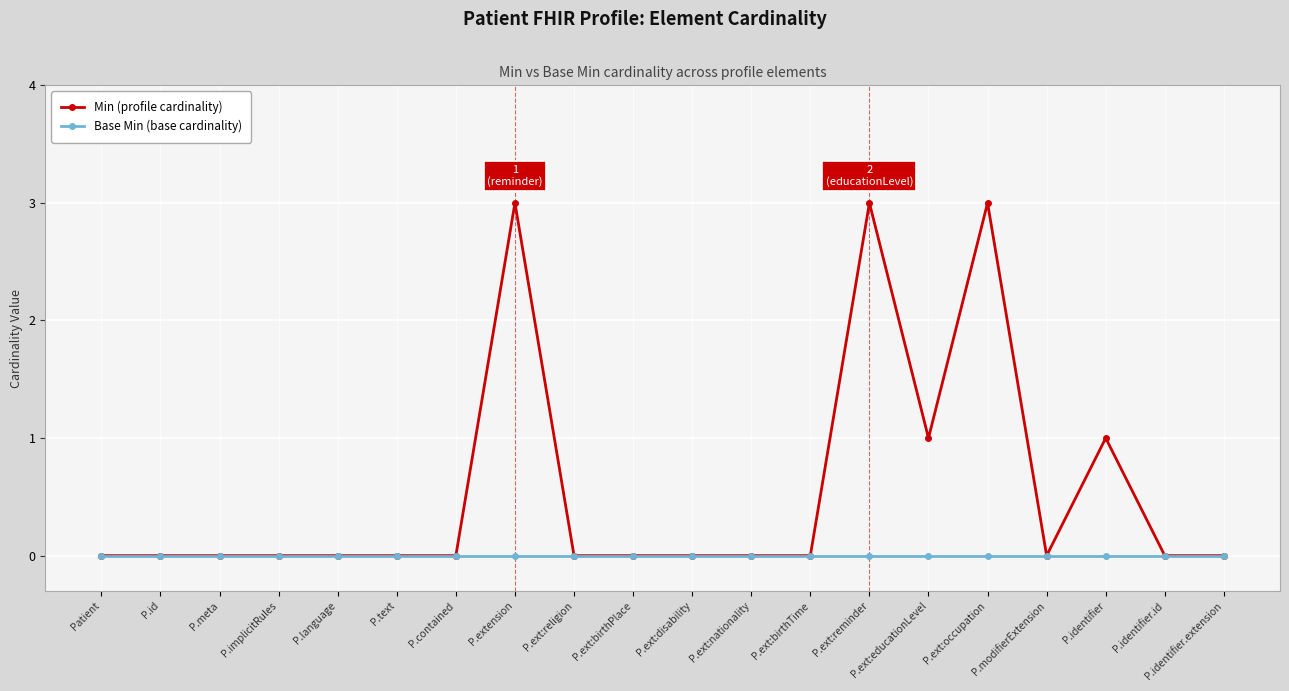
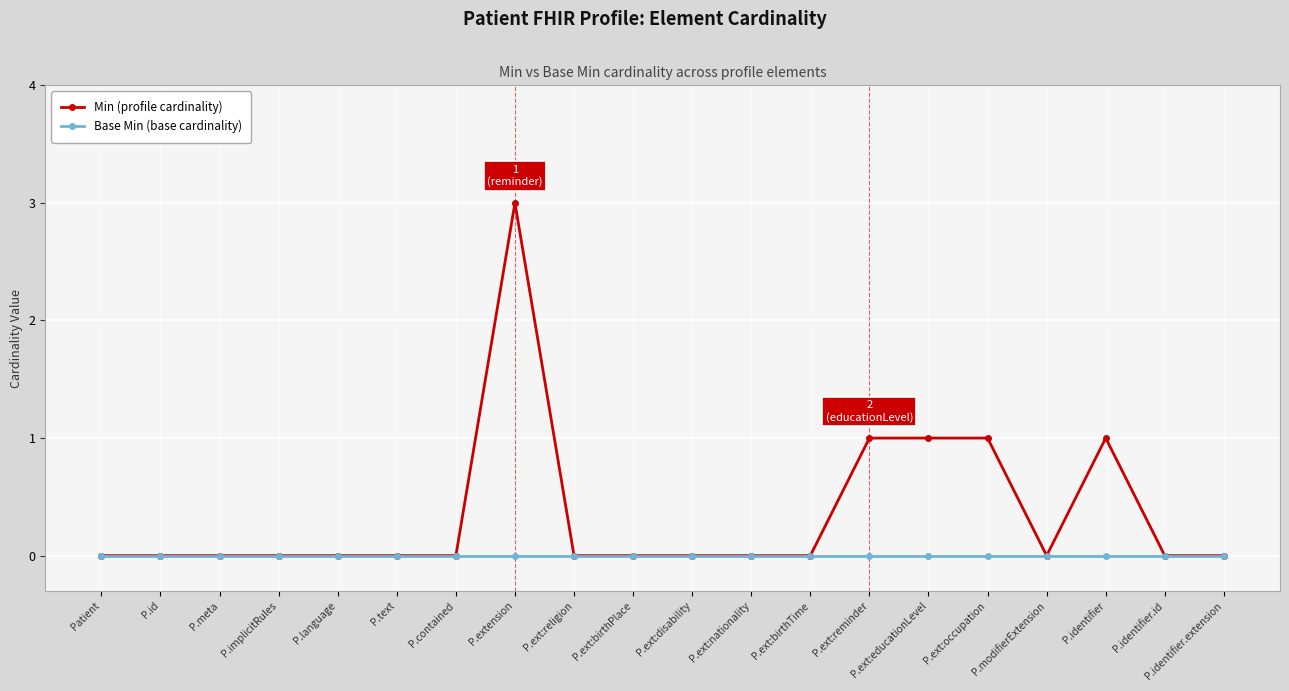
  {
    "Min (profile cardinality)": {
-     "P.ext:reminder": 3,
+     "P.ext:reminder": 1,
      "P.ext:educationLevel": 1,
-     "P.ext:occupation": 3,
+     "P.ext:occupation": 1,
      "P.identifier": 1
    },
    "Base Min (base cardinality)": {
      "P.extension": 0,
      "P.ext:reminder": 0,
      "P.ext:educationLevel": 0,
      "P.ext:occupation": 0,
      "P.identifier": 0
    }
  }
